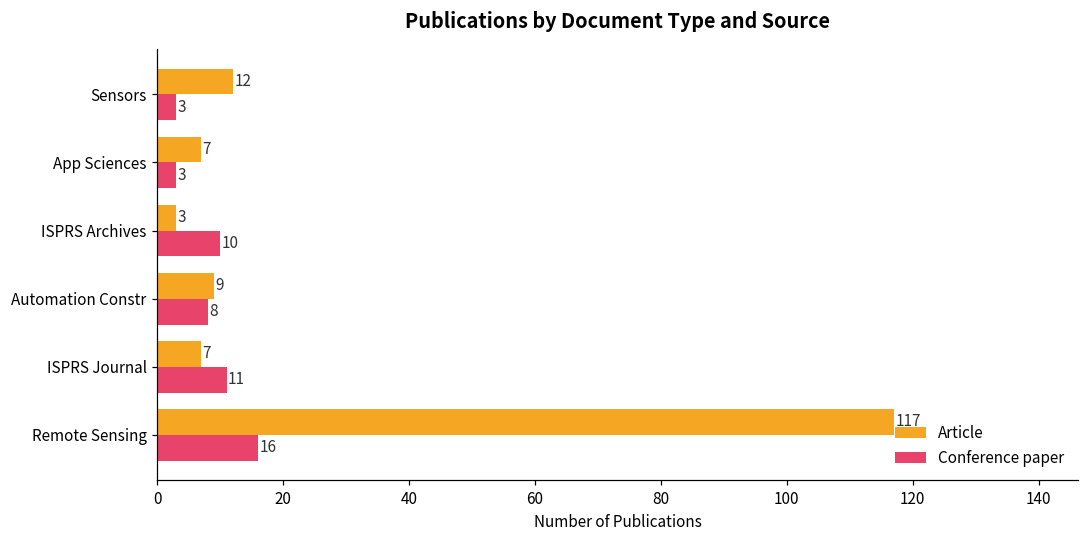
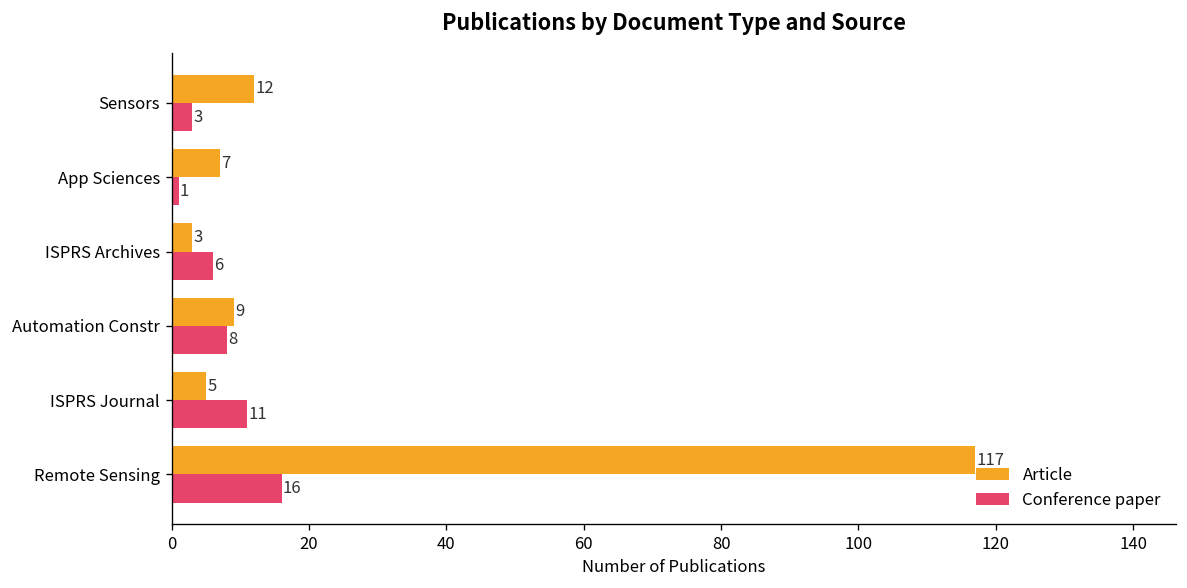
  {
    "Article": {
      "Sensors": 12,
      "App Sciences": 7,
      "ISPRS Archives": 3,
      "Automation Constr": 9,
-     "ISPRS Journal": 7,
+     "ISPRS Journal": 5,
      "Remote Sensing": 117
    },
    "Conference paper": {
      "Sensors": 3,
-     "App Sciences": 3,
-     "ISPRS Archives": 10,
+     "App Sciences": 1,
+     "ISPRS Archives": 6,
      "Automation Constr": 8,
      "ISPRS Journal": 11,
      "Remote Sensing": 16
    }
  }
